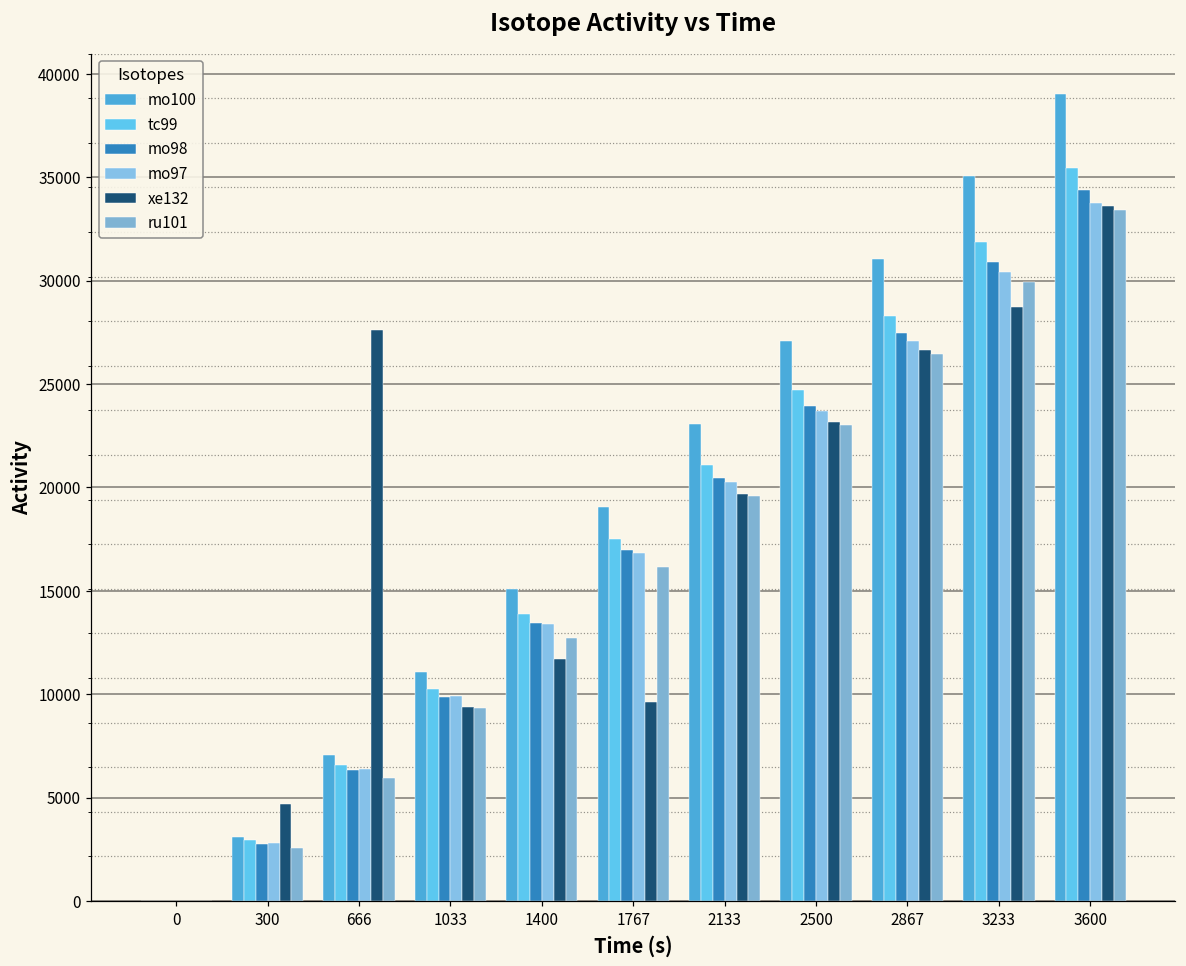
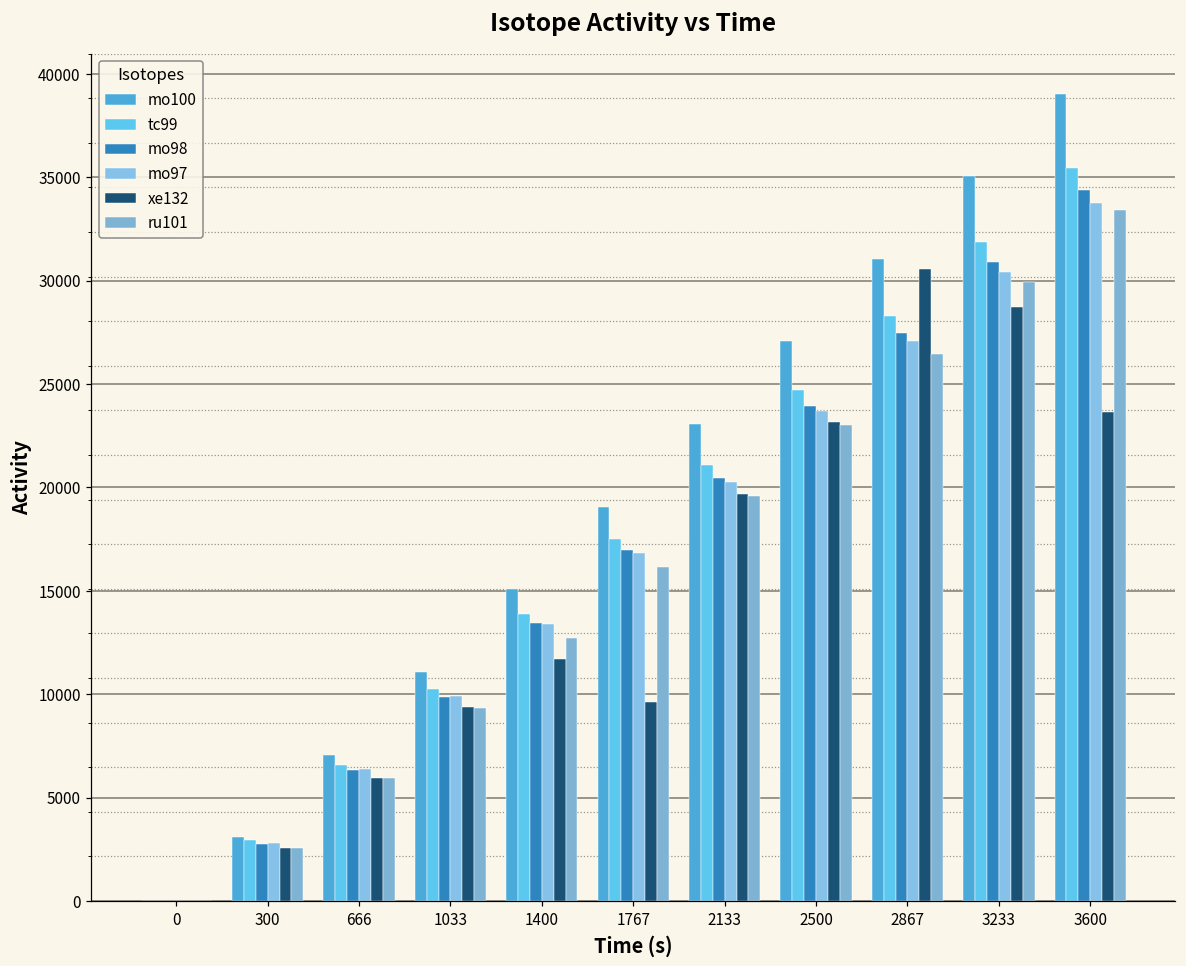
  {
    "xe132": {
-     "300": 4700,
-     "666": 27600,
+     "300": 2600,
+     "666": 6000,
      "1033": 9400,
      "1400": 11700,
      "1767": 9600,
      "2133": 19700,
      "2500": 23200,
-     "2867": 26600,
+     "2867": 30600,
      "3233": 28700,
-     "3600": 33600
+     "3600": 23700
    }
  }
